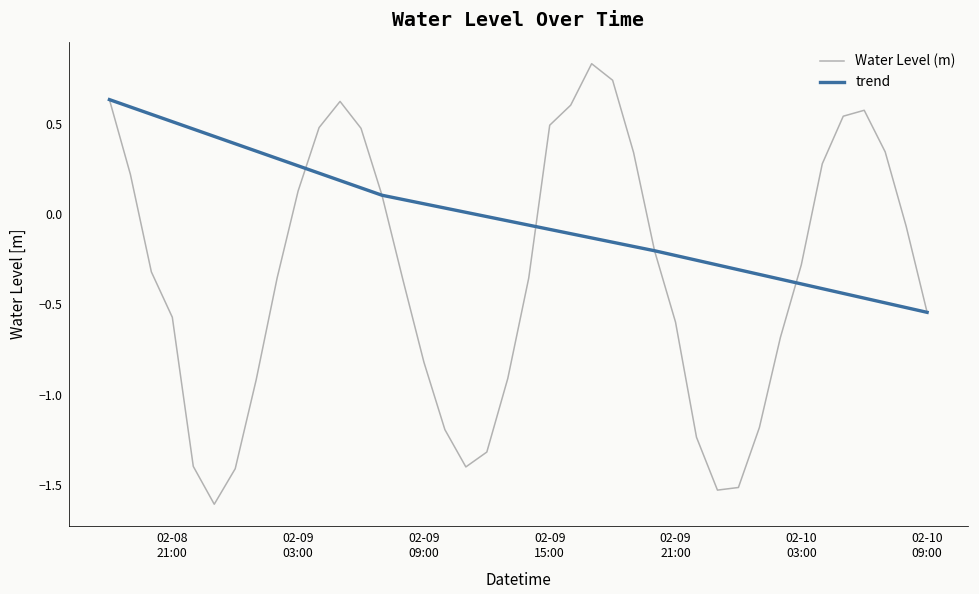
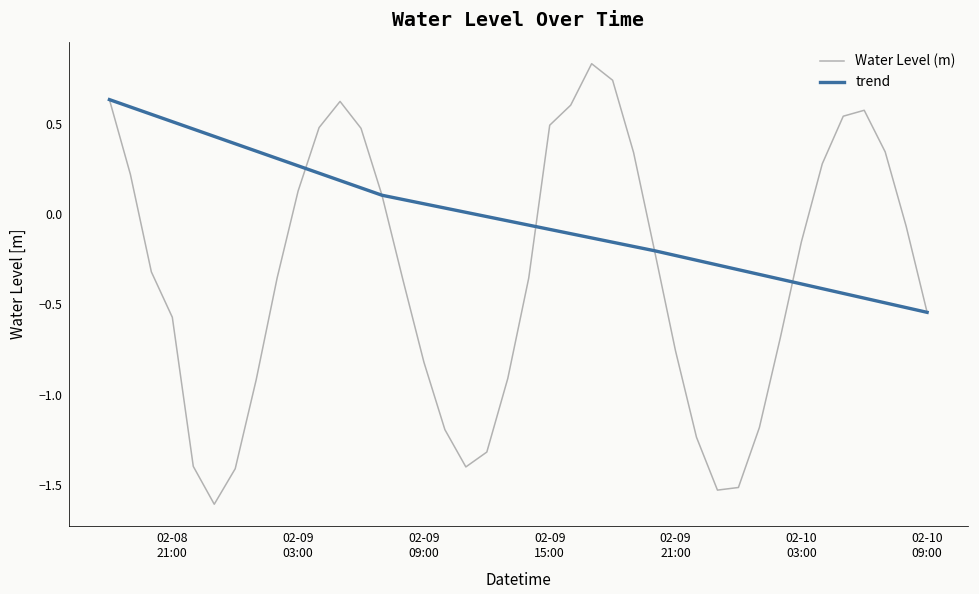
  {
    "Water Level (m)": {
      "02-08 21:00": -0.57,
      "02-09 03:00": 0.13,
      "02-09 09:00": -0.82,
      "02-09 15:00": 0.49,
-     "02-09 21:00": -0.60,
-     "02-10 03:00": -0.28
+     "02-09 21:00": -0.76,
+     "02-10 03:00": -0.15
    }
  }
